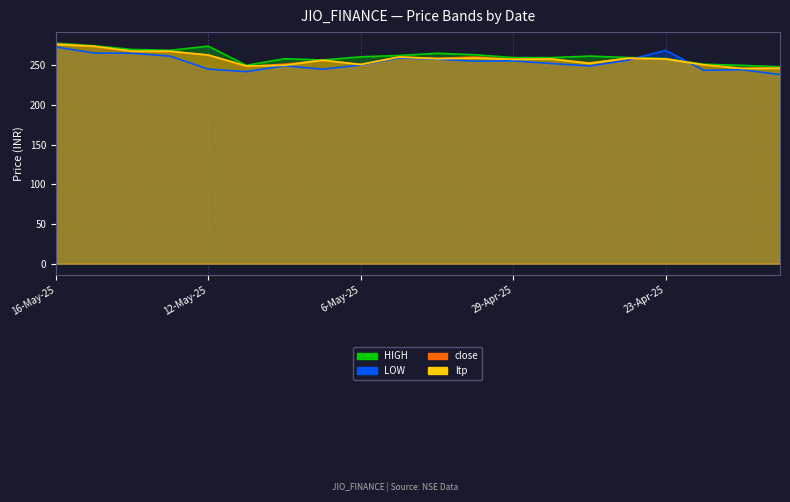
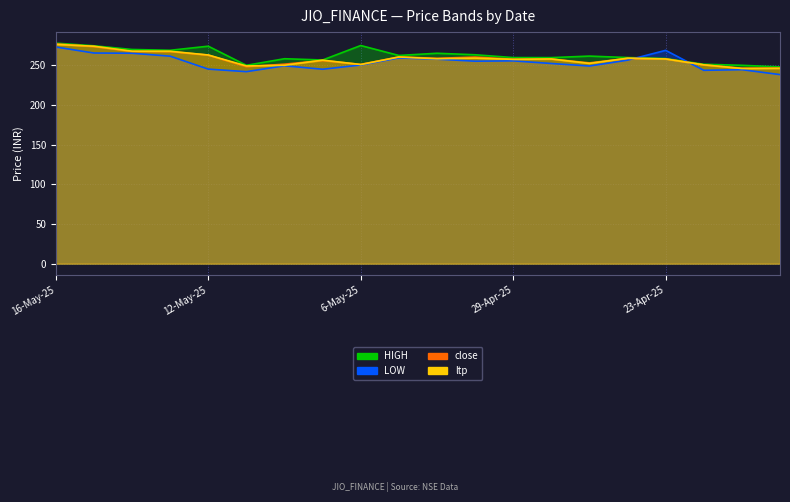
  {
    "HIGH": {
      "12-May-25": 270,
-     "6-May-25": 260
+     "6-May-25": 270
    },
    "LOW": {
      "16-May-25": 270,
      "12-May-25": 250,
      "23-Apr-25": 270
    }
  }
